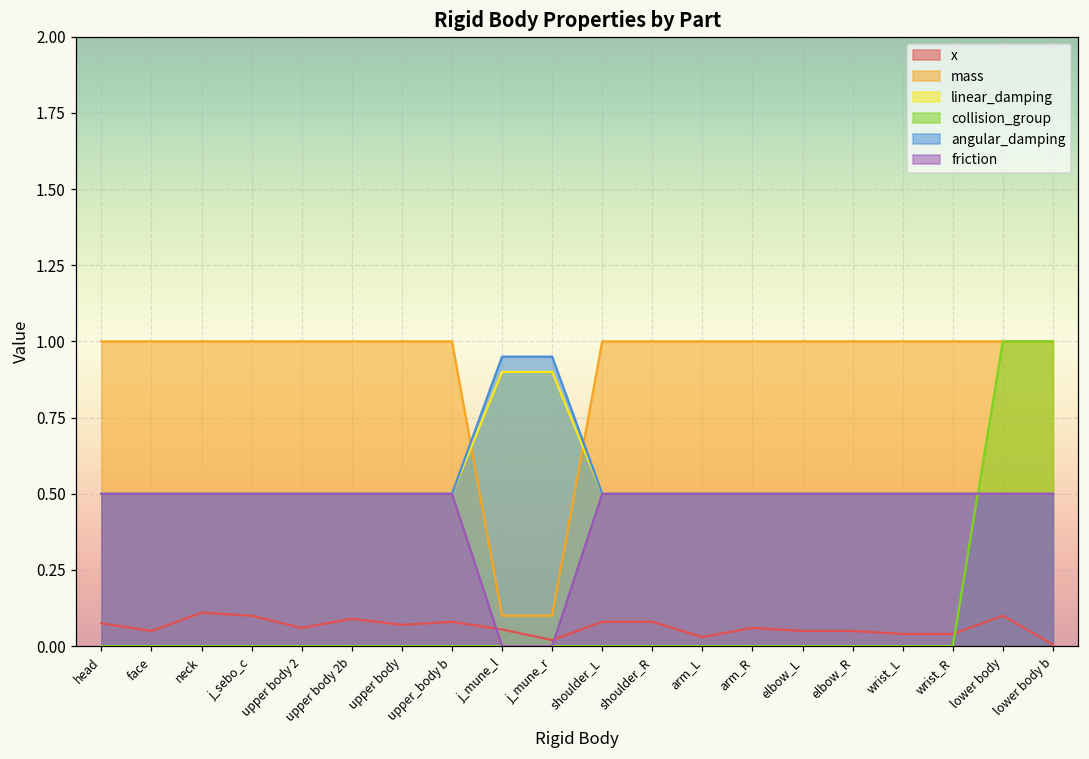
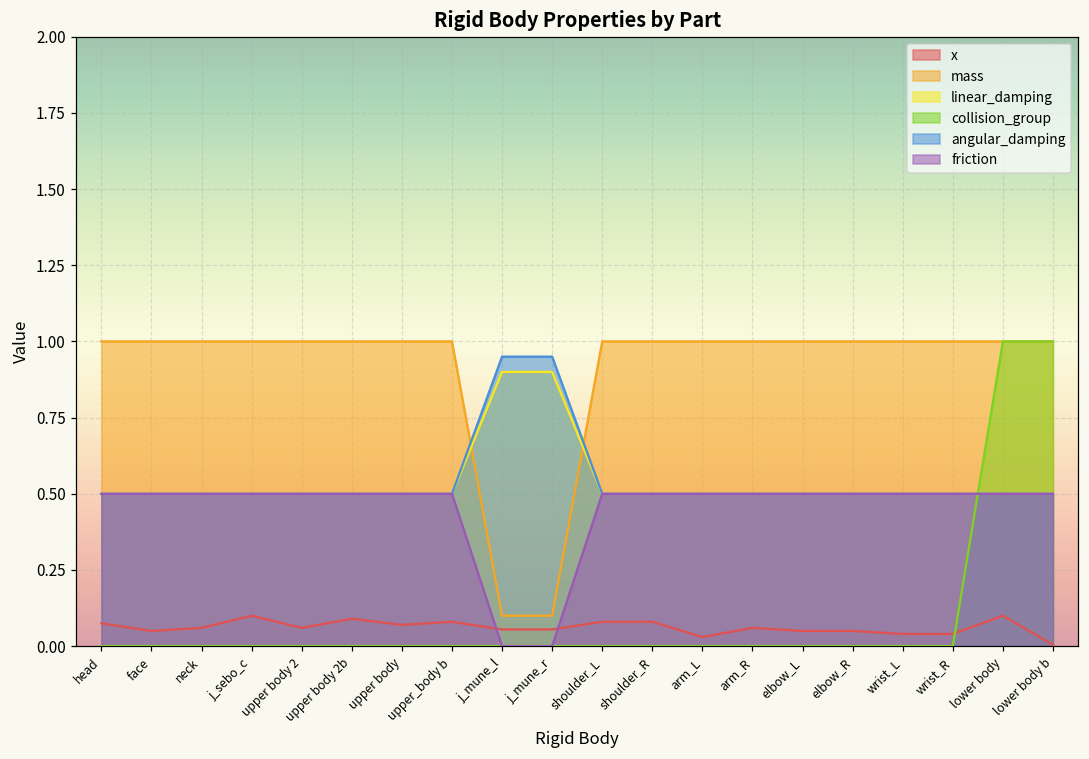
  {
    "x": {
      "head": 0.08,
      "face": 0.05,
-     "neck": 0.11,
+     "neck": 0.06,
      "j_sebo_c": 0.10,
      "upper body 2": 0.06,
      "upper body 2b": 0.09,
      "upper body": 0.07,
      "upper_body b": 0.08,
      "j_mune_l": 0.06,
-     "j_mune_r": 0.02,
+     "j_mune_r": 0.06,
      "shoulder_L": 0.08,
      "shoulder_R": 0.08,
      "arm_L": 0.03,
      "arm_R": 0.06,
      "elbow_L": 0.05,
      "elbow_R": 0.05,
      "wrist_L": 0.04,
      "wrist_R": 0.04,
      "lower body": 0.10,
      "lower body b": 0.01
    },
    "collision_group": {
      "head": 0.00,
      "face": 0.00,
      "neck": 0.00,
      "j_sebo_c": 0.00,
      "upper body 2": 0.00,
      "upper body 2b": 0.00,
      "upper body": 0.00,
      "upper_body b": 0.00,
      "shoulder_L": 0.00,
      "shoulder_R": 0.00,
      "arm_L": 0.00,
      "arm_R": 0.00,
      "elbow_L": 0.00,
      "elbow_R": 0.00,
      "wrist_L": 0.00,
      "wrist_R": 0.00
    },
    "angular_damping": {
      "j_mune_l": 0.95,
      "j_mune_r": 0.95
    }
  }
